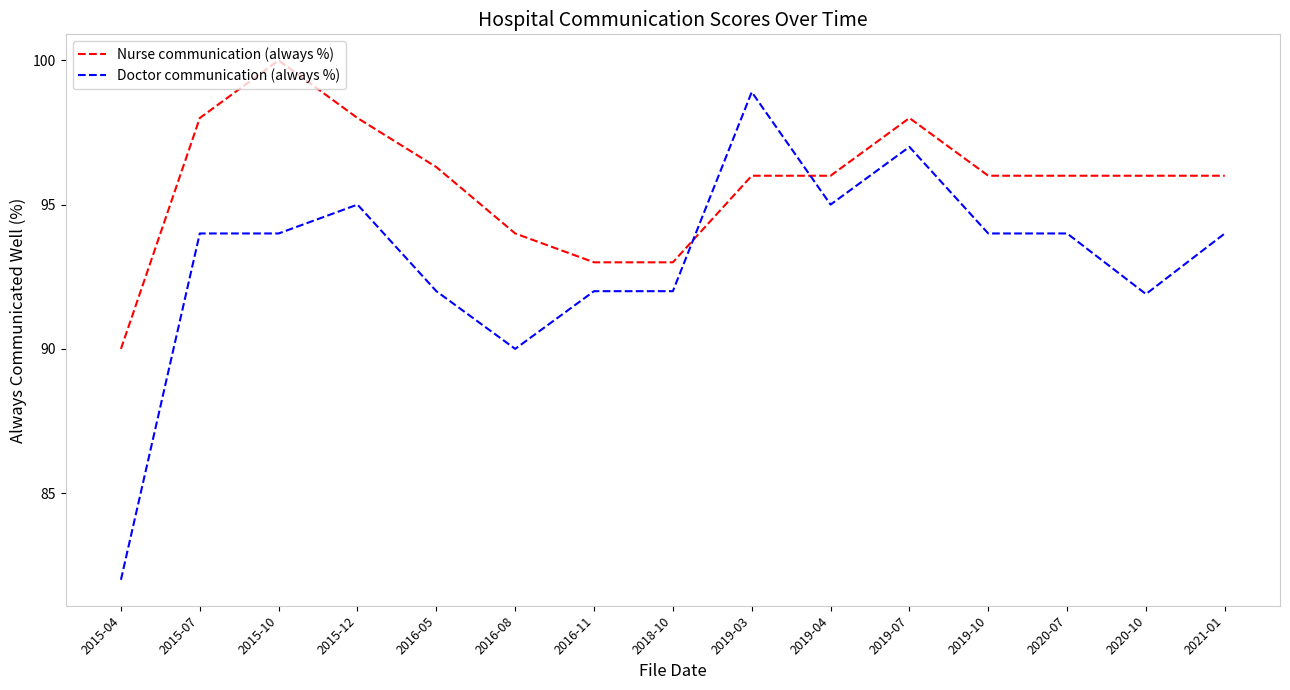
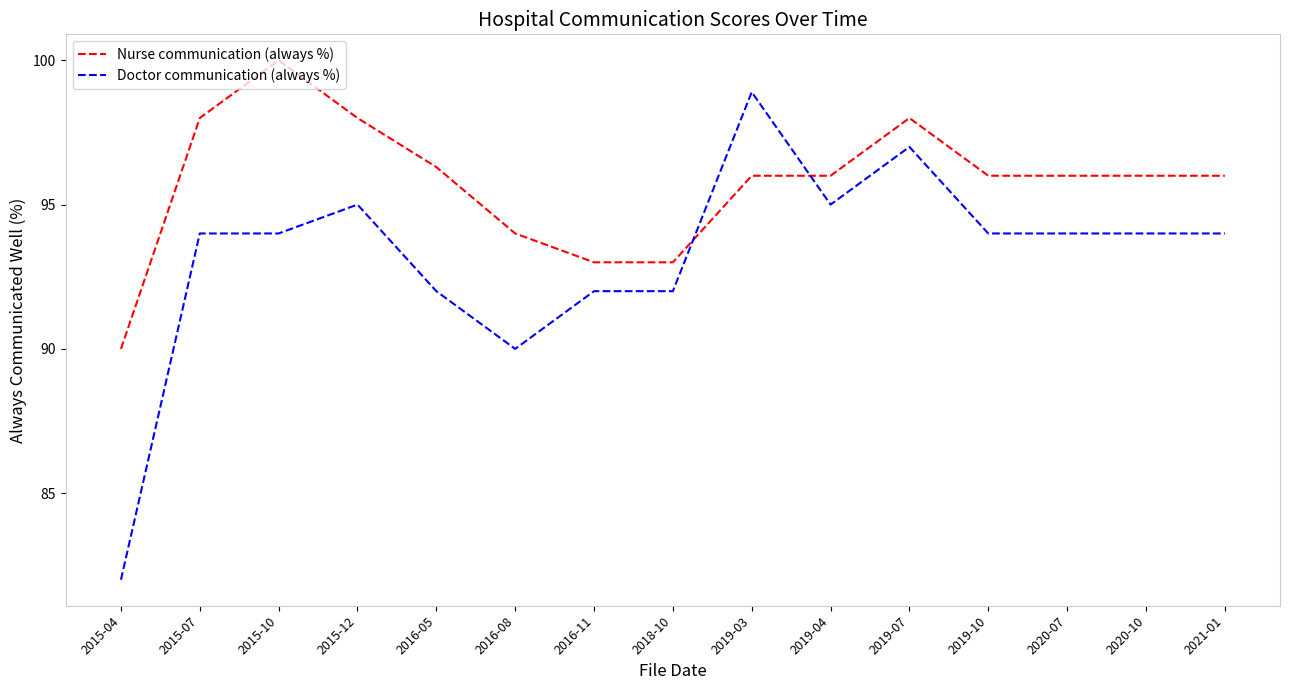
  {
    "Nurse communication (always %)": {
      "2015-04": 90.0,
      "2015-07": 98.0,
      "2015-12": 98.0,
      "2016-05": 96.3,
      "2016-08": 94.0,
      "2016-11": 93.0,
      "2018-10": 93.0,
      "2019-03": 96.0,
      "2019-04": 96.0,
      "2019-07": 98.0,
      "2019-10": 96.0,
      "2020-07": 96.0,
      "2020-10": 96.0,
      "2021-01": 96.0
    },
    "Doctor communication (always %)": {
      "2015-04": 82.0,
      "2015-07": 94.0,
      "2015-10": 94.0,
      "2015-12": 95.0,
      "2016-05": 92.0,
      "2016-08": 90.0,
      "2016-11": 92.0,
      "2018-10": 92.0,
      "2019-03": 98.9,
      "2019-04": 95.0,
      "2019-07": 97.0,
      "2019-10": 94.0,
      "2020-07": 94.0,
-     "2020-10": 91.9,
+     "2020-10": 94.0,
      "2021-01": 94.0
    }
  }
